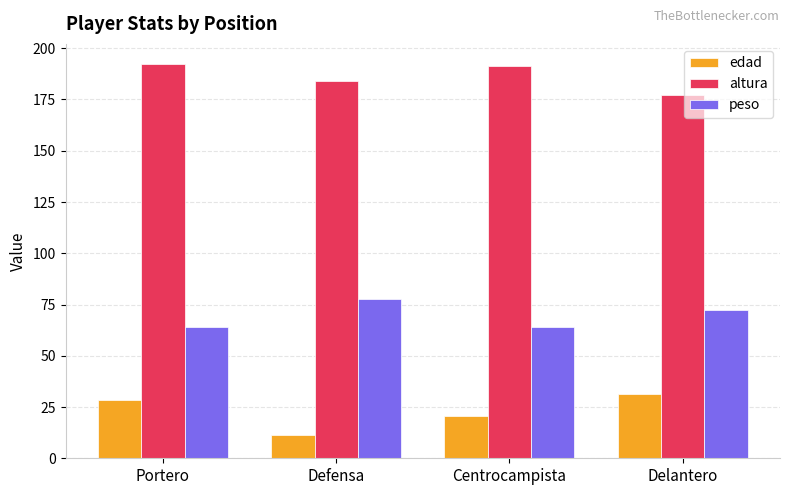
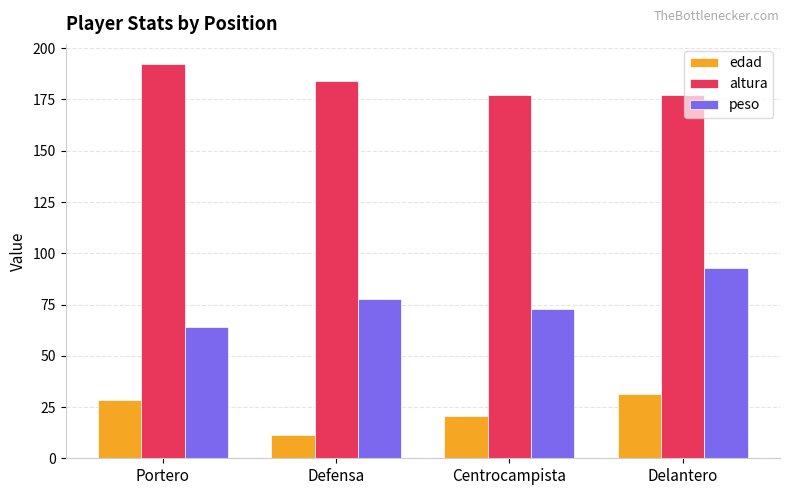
  {
    "edad": {
      "Portero": 29,
      "Defensa": 11,
      "Centrocampista": 21,
      "Delantero": 32
    },
    "altura": {
      "Portero": 193,
      "Defensa": 184,
-     "Centrocampista": 191,
+     "Centrocampista": 177,
      "Delantero": 177
    },
    "peso": {
      "Portero": 64,
      "Defensa": 78,
-     "Centrocampista": 64,
-     "Delantero": 72
+     "Centrocampista": 73,
+     "Delantero": 93
    }
  }
